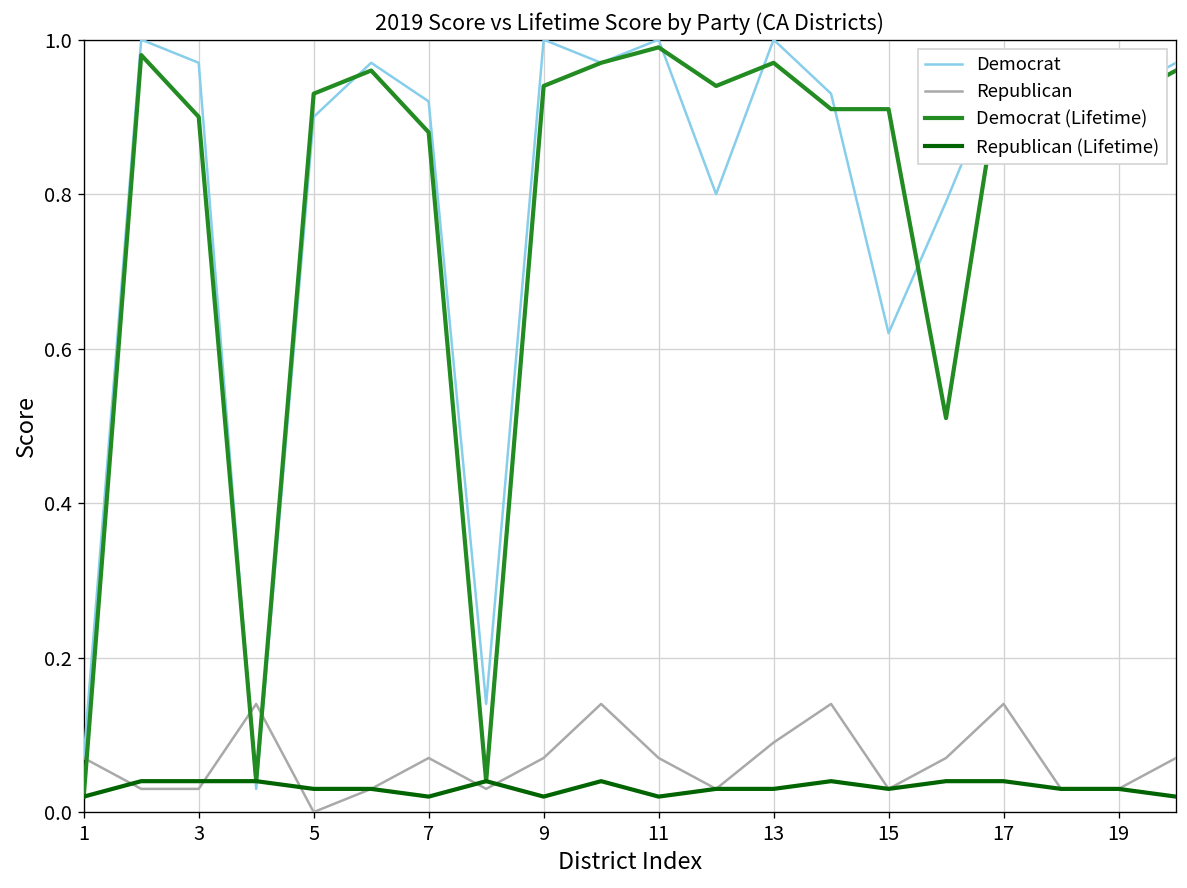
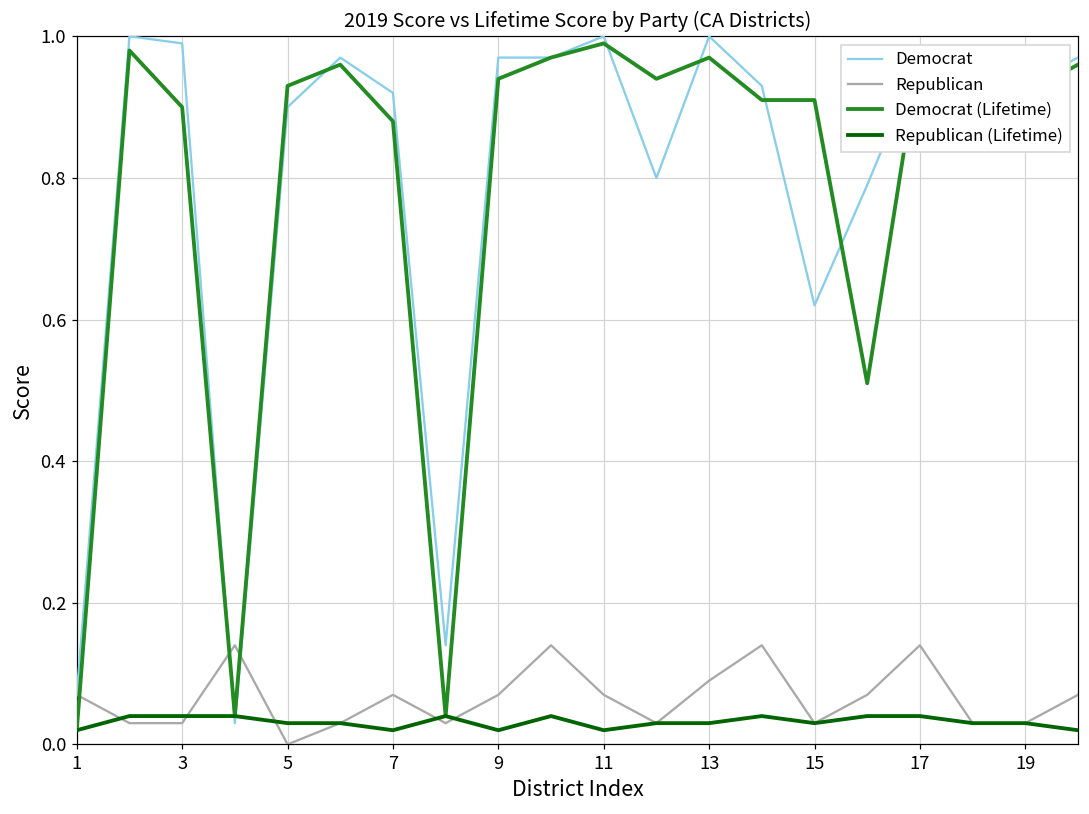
  {
    "Democrat": {
-     "3": 0.97,
+     "3": 0.99,
      "5": 0.90,
      "7": 0.92,
-     "9": 1.00,
+     "9": 0.97,
      "11": 1.00,
      "13": 1.00,
      "15": 0.62
    },
    "Republican": {
      "3": 0.03,
      "5": 0.00,
      "7": 0.07,
      "9": 0.07,
      "11": 0.07,
      "13": 0.09,
      "17": 0.14
    },
    "Democrat (Lifetime)": {
      "3": 0.90,
      "5": 0.93,
      "7": 0.88,
      "9": 0.94,
      "11": 0.99,
      "13": 0.97,
      "15": 0.91
    },
    "Republican (Lifetime)": {
      "3": 0.04,
      "5": 0.03,
      "7": 0.02,
      "9": 0.02,
      "11": 0.02,
      "13": 0.03,
      "17": 0.04
    }
  }
